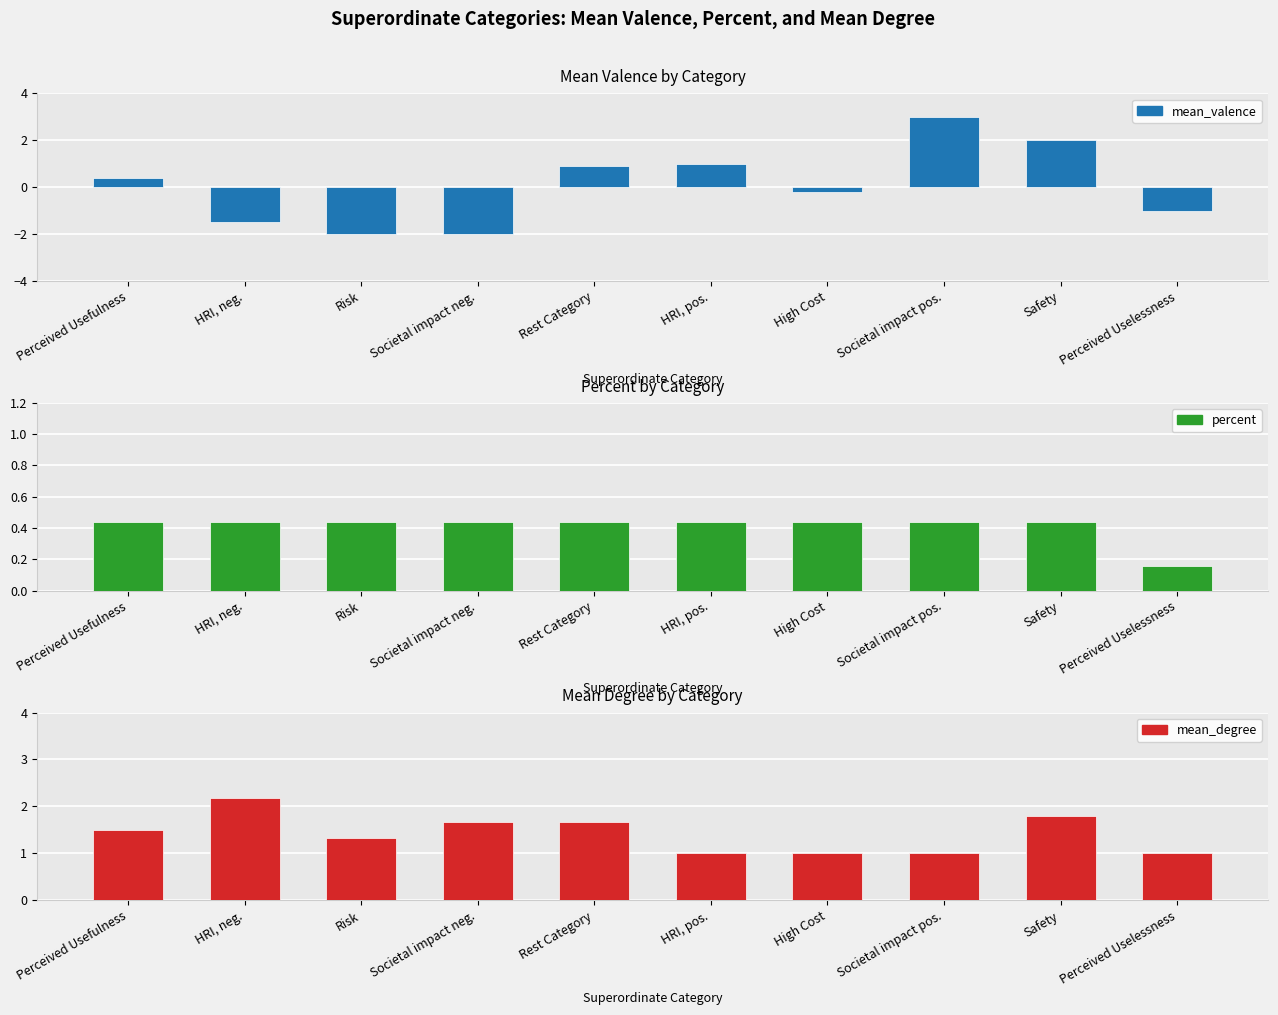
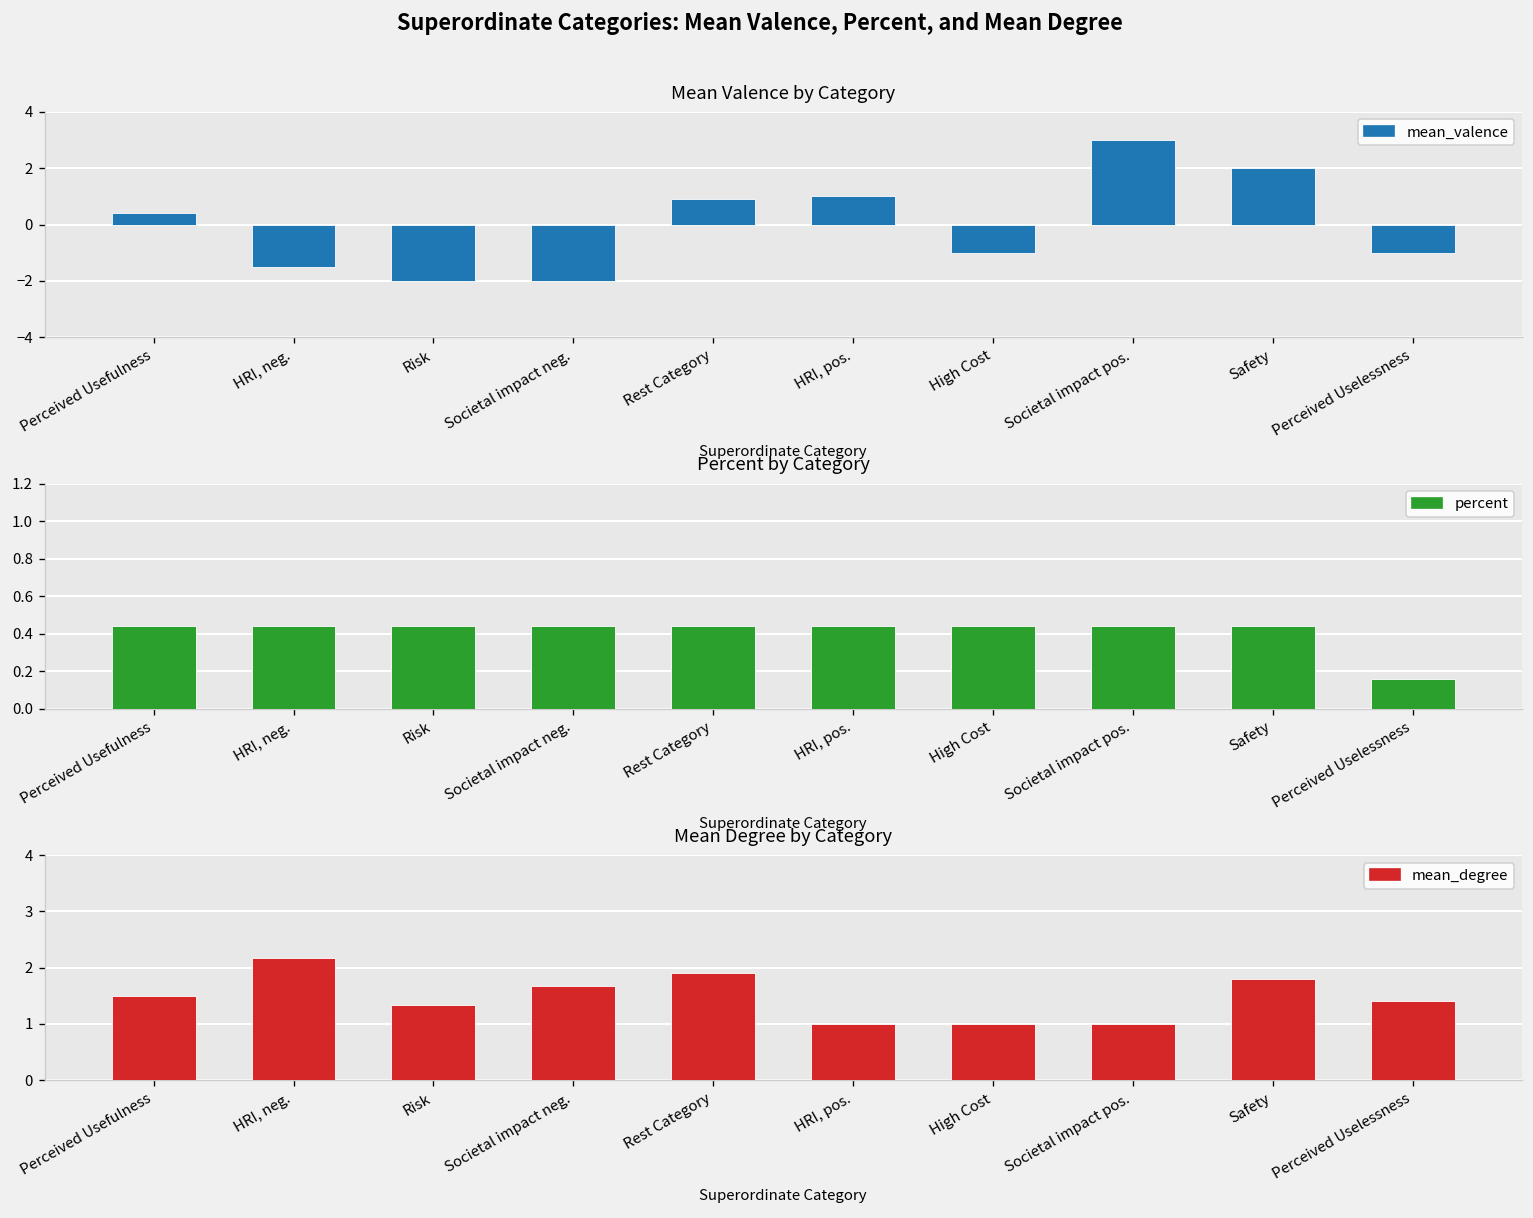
  {
    "Mean Valence by Category": {
      "Perceived Usefulness": 0.4,
      "HRI, neg.": -1.5,
      "Risk": -2.0,
      "Societal impact neg.": -2.0,
      "Rest Category": 0.9,
      "HRI, pos.": 1.0,
-     "High Cost": -0.2,
+     "High Cost": -1.0,
      "Societal impact pos.": 3.0,
      "Safety": 2.0,
      "Perceived Uselessness": -1.0
    },
    "Percent by Category": {
      "Perceived Usefulness": 0.44,
      "HRI, neg.": 0.44,
      "Risk": 0.44,
      "Societal impact neg.": 0.44,
      "Rest Category": 0.44,
      "HRI, pos.": 0.44,
      "High Cost": 0.44,
      "Societal impact pos.": 0.44,
      "Safety": 0.44,
      "Perceived Uselessness": 0.16
    },
    "Mean Degree by Category": {
      "Perceived Usefulness": 1.5,
      "HRI, neg.": 2.2,
      "Risk": 1.3,
      "Societal impact neg.": 1.7,
-     "Rest Category": 1.7,
+     "Rest Category": 1.9,
      "HRI, pos.": 1.0,
      "High Cost": 1.0,
      "Societal impact pos.": 1.0,
      "Safety": 1.8,
-     "Perceived Uselessness": 1.0
+     "Perceived Uselessness": 1.4
    }
  }
